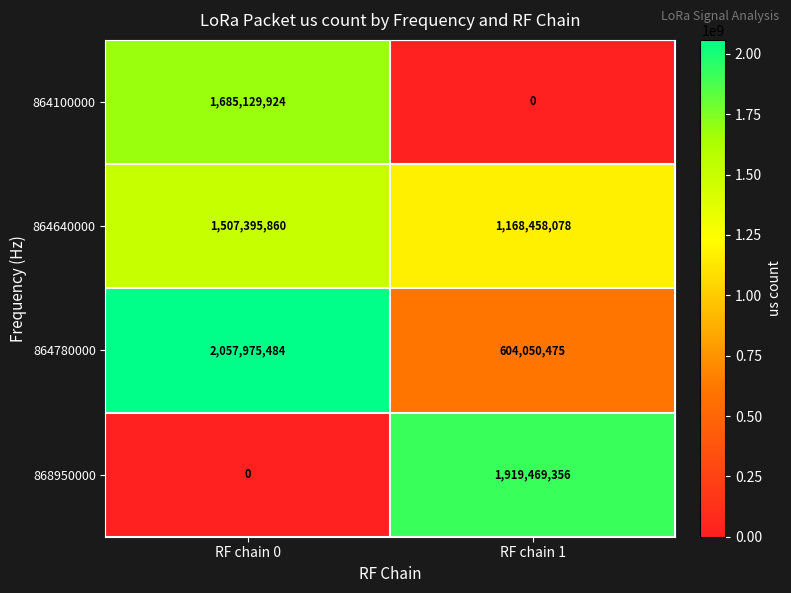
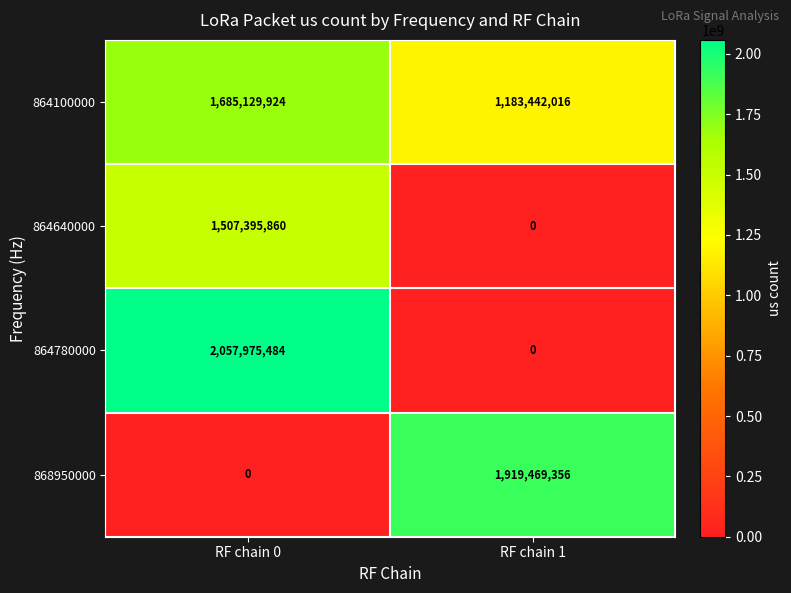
  {
    "864100000": {
      "RF chain 0": "1,685,129,924",
-     "RF chain 1": "0"
+     "RF chain 1": "1,183,442,016"
    },
    "864640000": {
      "RF chain 0": "1,507,395,860",
-     "RF chain 1": "1,168,458,078"
+     "RF chain 1": "0"
    },
    "864780000": {
      "RF chain 0": "2,057,975,484",
-     "RF chain 1": "604,050,475"
+     "RF chain 1": "0"
    },
    "868950000": {
      "RF chain 0": "0",
      "RF chain 1": "1,919,469,356"
    }
  }
